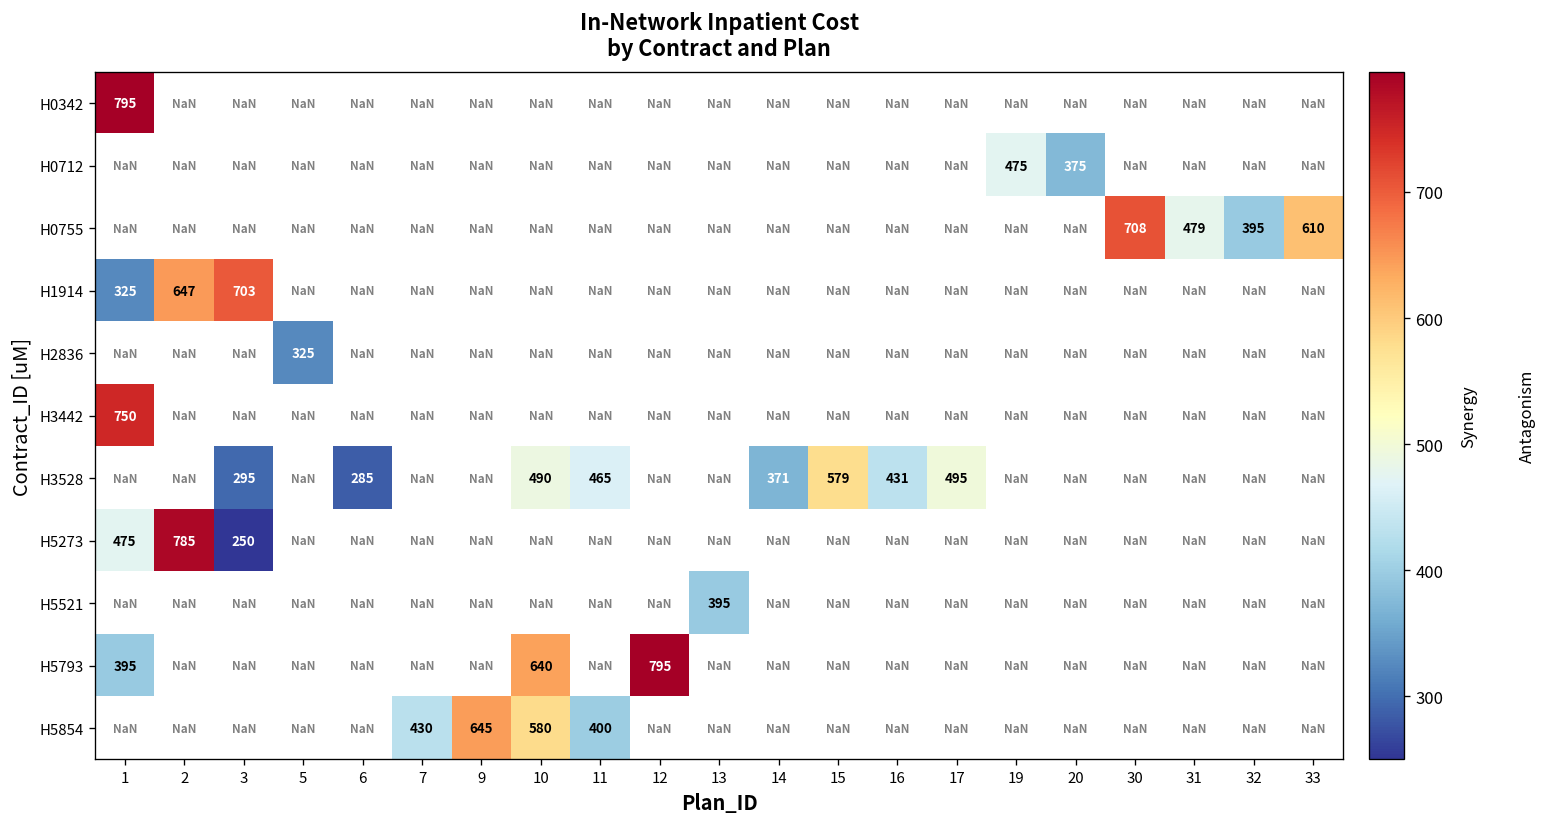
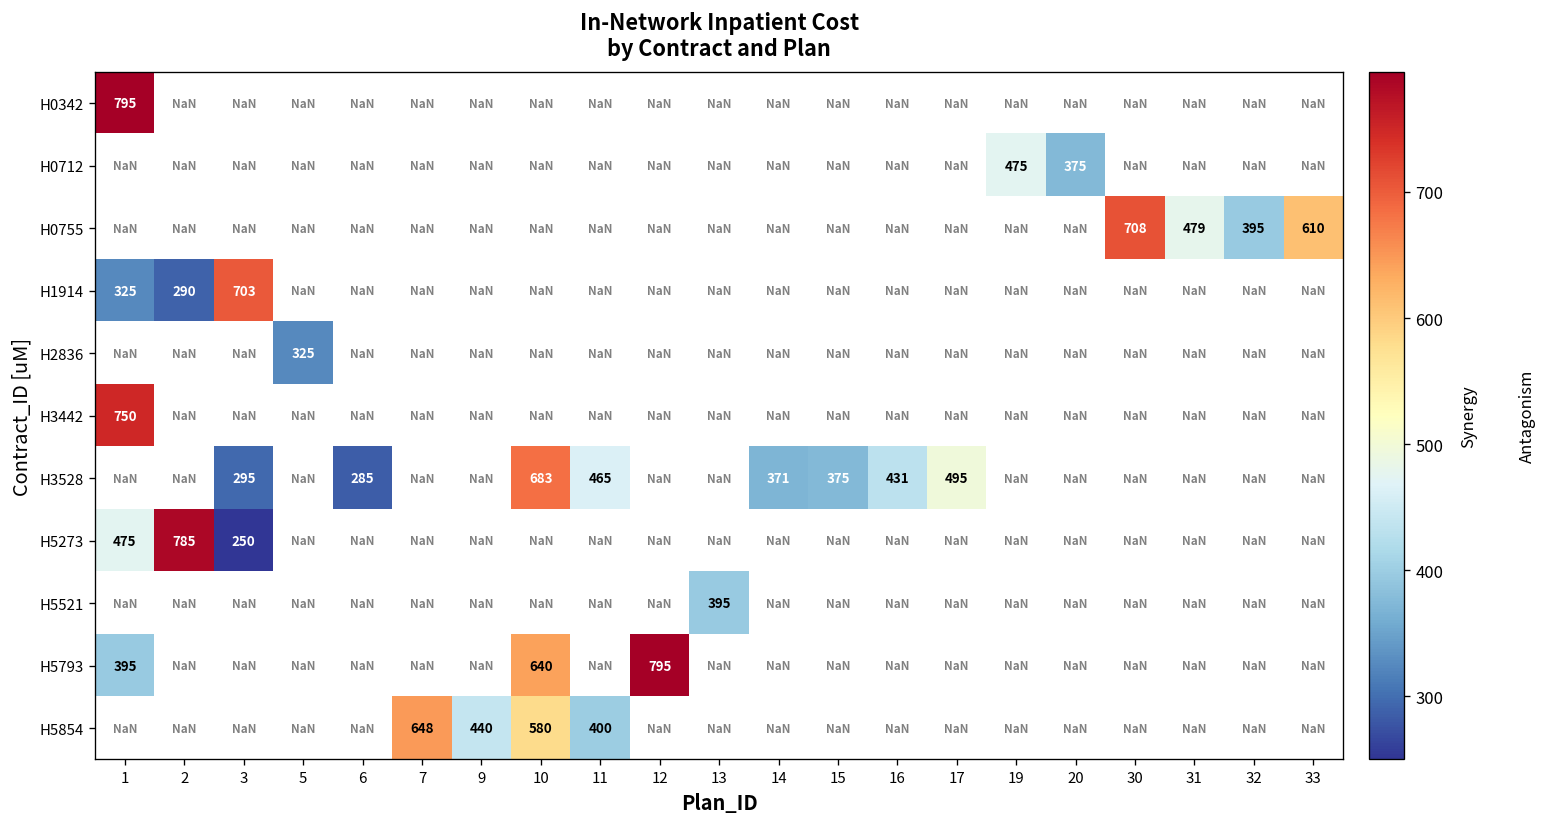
  {
    "H0342": {
      "1": 795
    },
    "H0712": {
      "19": 475,
      "20": 375
    },
    "H0755": {
      "30": 708,
      "31": 479,
      "32": 395,
      "33": 610
    },
    "H1914": {
      "1": 325,
-     "2": 647,
+     "2": 290,
      "3": 703
    },
    "H2836": {
      "5": 325
    },
    "H3442": {
      "1": 750
    },
    "H3528": {
      "3": 295,
      "6": 285,
-     "10": 490,
+     "10": 683,
      "11": 465,
      "14": 371,
-     "15": 579,
+     "15": 375,
      "16": 431,
      "17": 495
    },
    "H5273": {
      "1": 475,
      "2": 785,
      "3": 250
    },
    "H5521": {
      "13": 395
    },
    "H5793": {
      "1": 395,
      "10": 640,
      "12": 795
    },
    "H5854": {
-     "7": 430,
-     "9": 645,
+     "7": 648,
+     "9": 440,
      "10": 580,
      "11": 400
    }
  }
